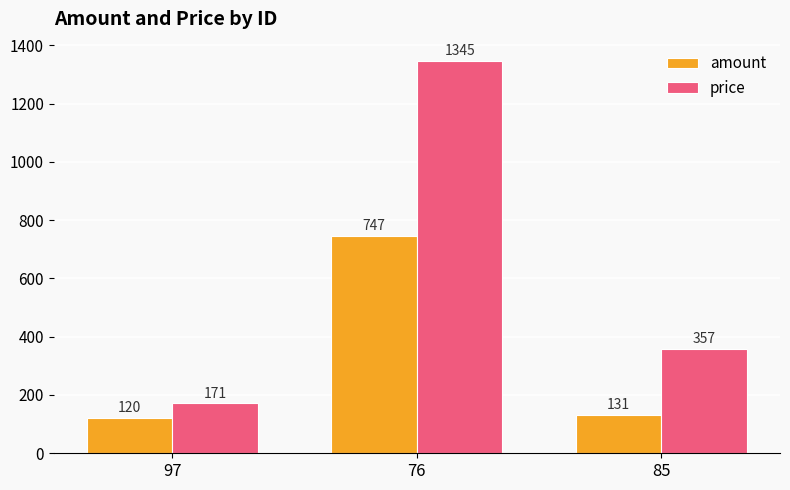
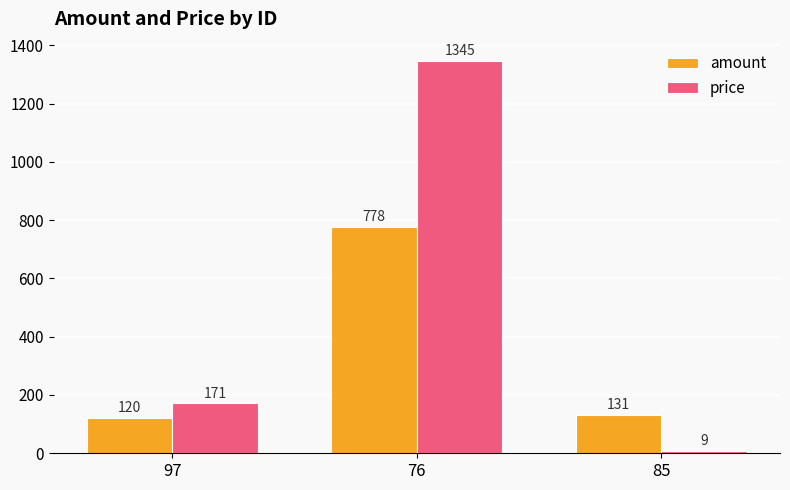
  {
    "amount": {
      "97": 120,
-     "76": 747,
+     "76": 778,
      "85": 131
    },
    "price": {
      "97": 171,
      "76": 1345,
-     "85": 357
+     "85": 9
    }
  }
